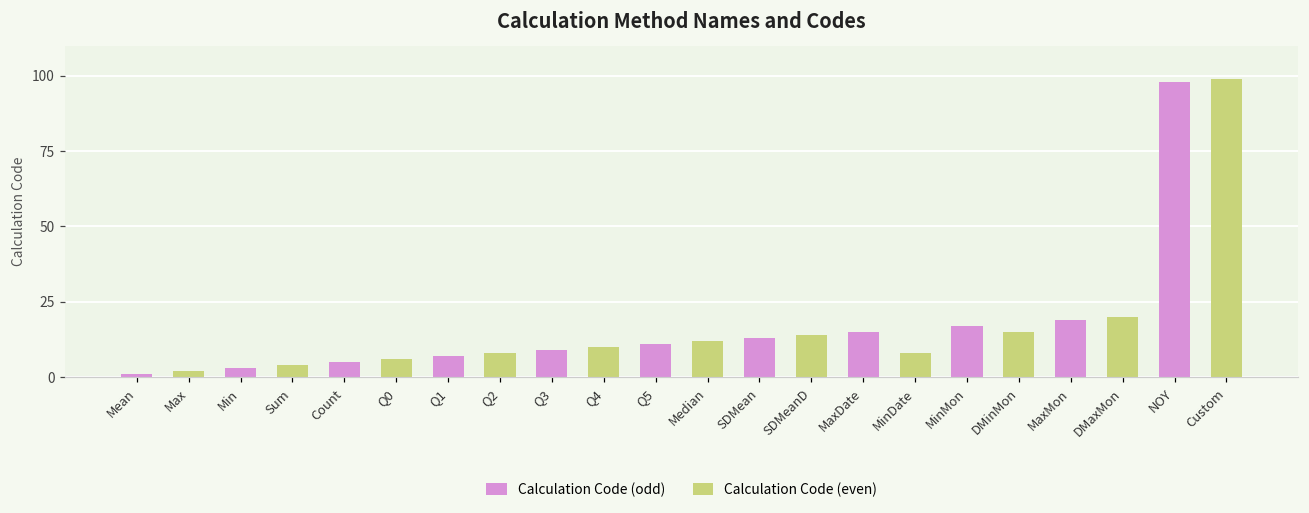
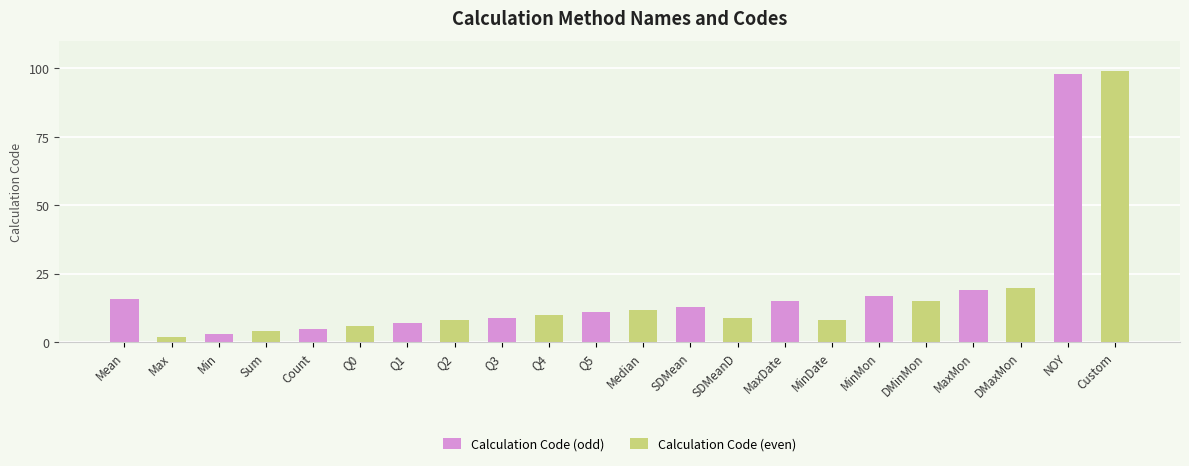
  {
    "Calculation Code (odd)": {
-     "Mean": 1,
+     "Mean": 16,
      "Min": 3,
      "Count": 5,
      "Q1": 7,
      "Q3": 9,
      "Q5": 11,
      "SDMean": 13,
      "MaxDate": 15,
      "MinMon": 17,
      "MaxMon": 19,
      "NOY": 98
    },
    "Calculation Code (even)": {
      "Max": 2,
      "Sum": 4,
      "Q0": 6,
      "Q2": 8,
      "Q4": 10,
      "Median": 12,
-     "SDMeanD": 14,
+     "SDMeanD": 9,
      "MinDate": 8,
      "DMinMon": 15,
      "DMaxMon": 20,
      "Custom": 99
    }
  }
